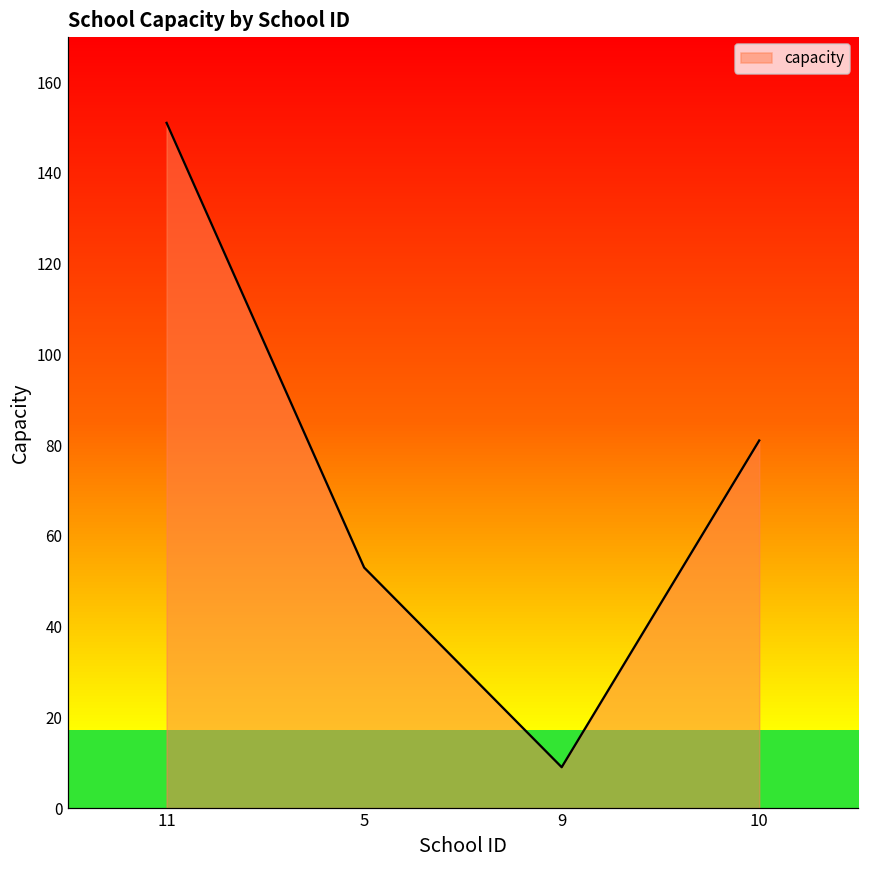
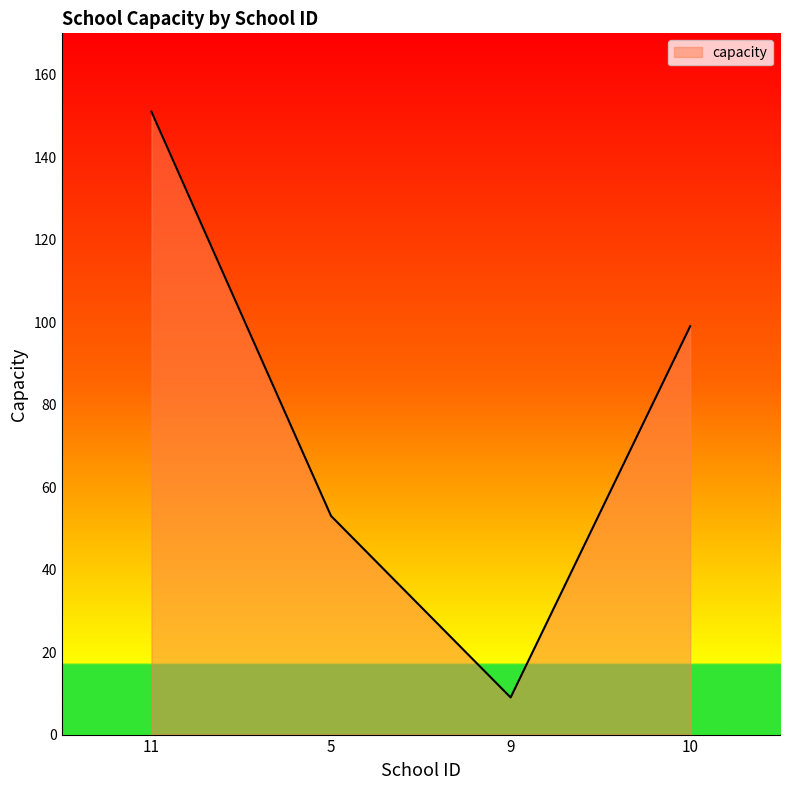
  {
    "11": 151,
    "5": 53,
    "9": 9,
-   "10": 81
+   "10": 99
  }
